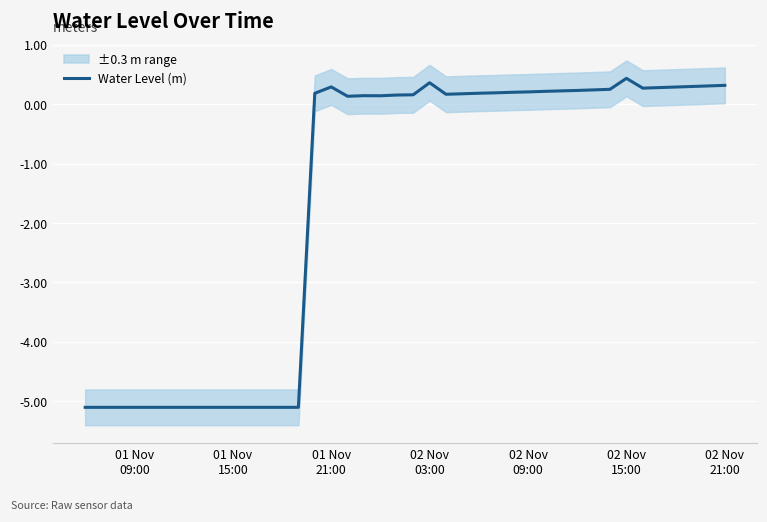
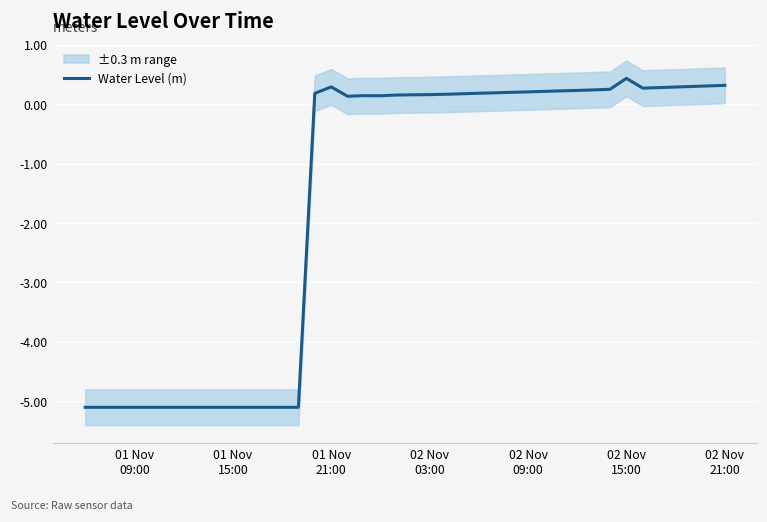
  {
    "Water Level (m)": {
      "01 Nov 09:00": -5.1,
      "01 Nov 15:00": -5.1,
      "01 Nov 21:00": 0.3,
-     "02 Nov 03:00": 0.4,
+     "02 Nov 03:00": 0.2,
      "02 Nov 09:00": 0.2,
      "02 Nov 15:00": 0.4,
      "02 Nov 21:00": 0.3
    }
  }
